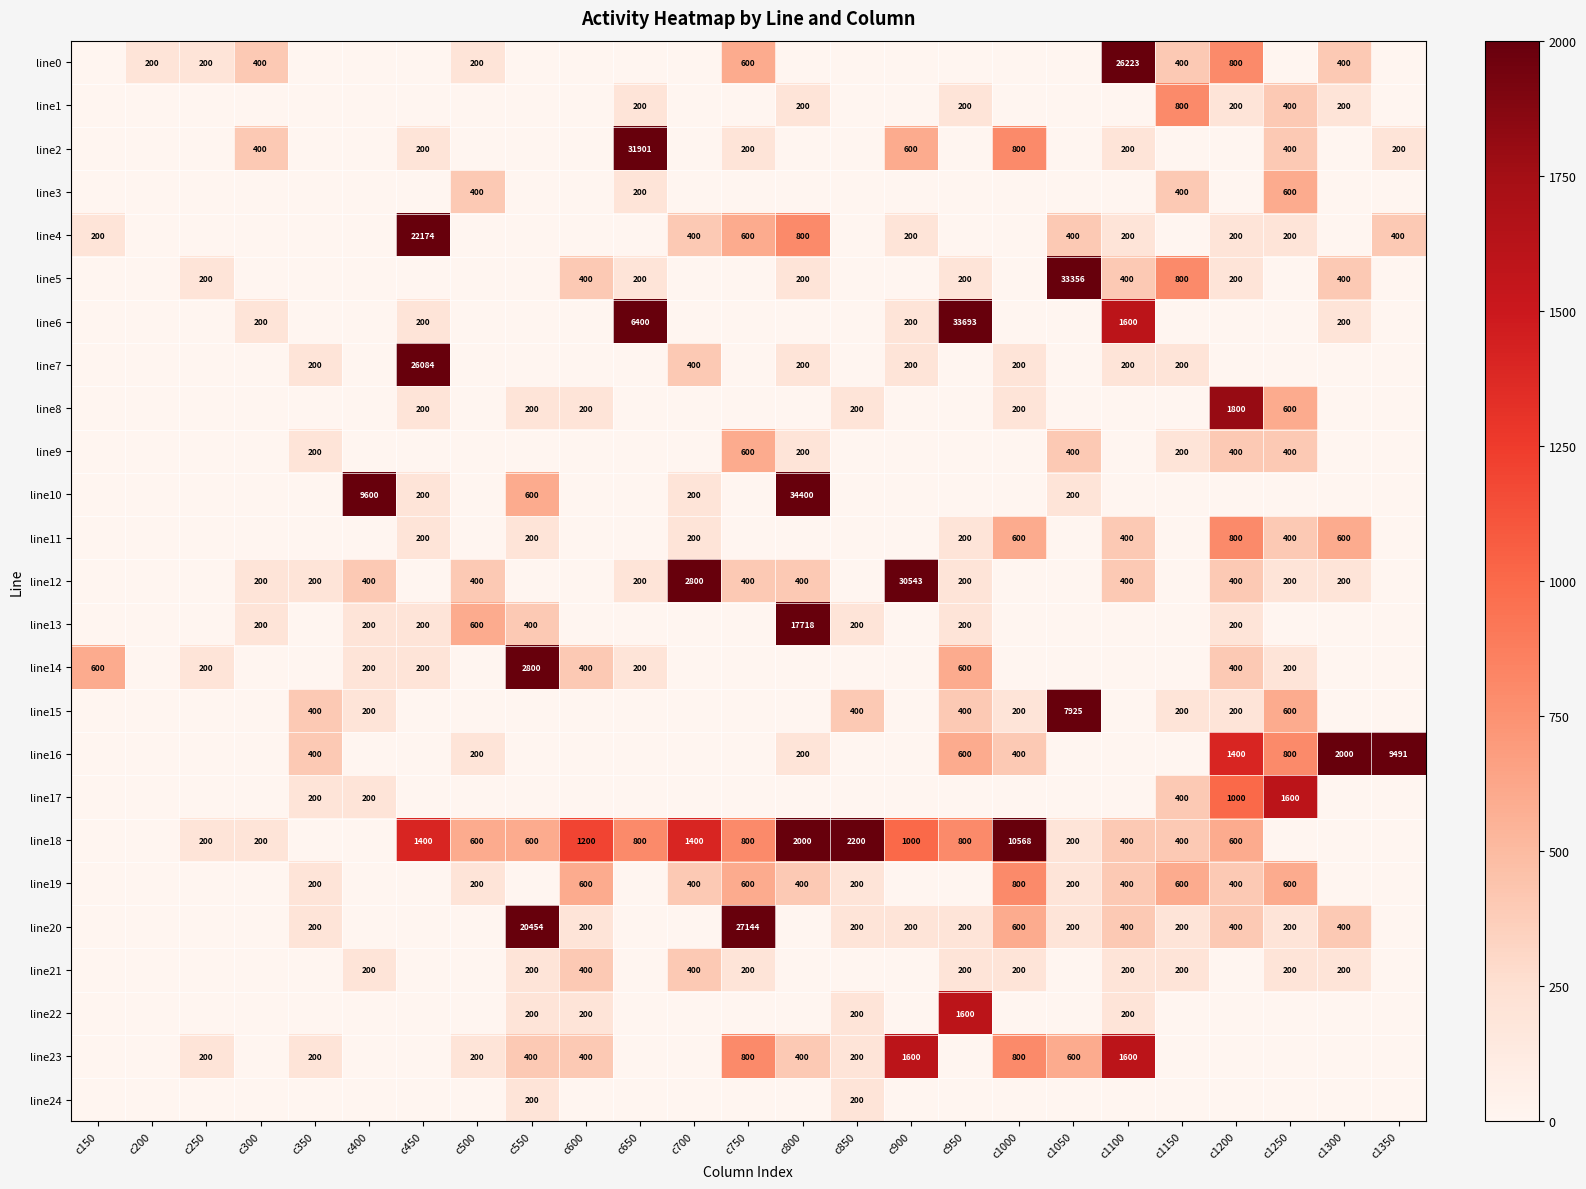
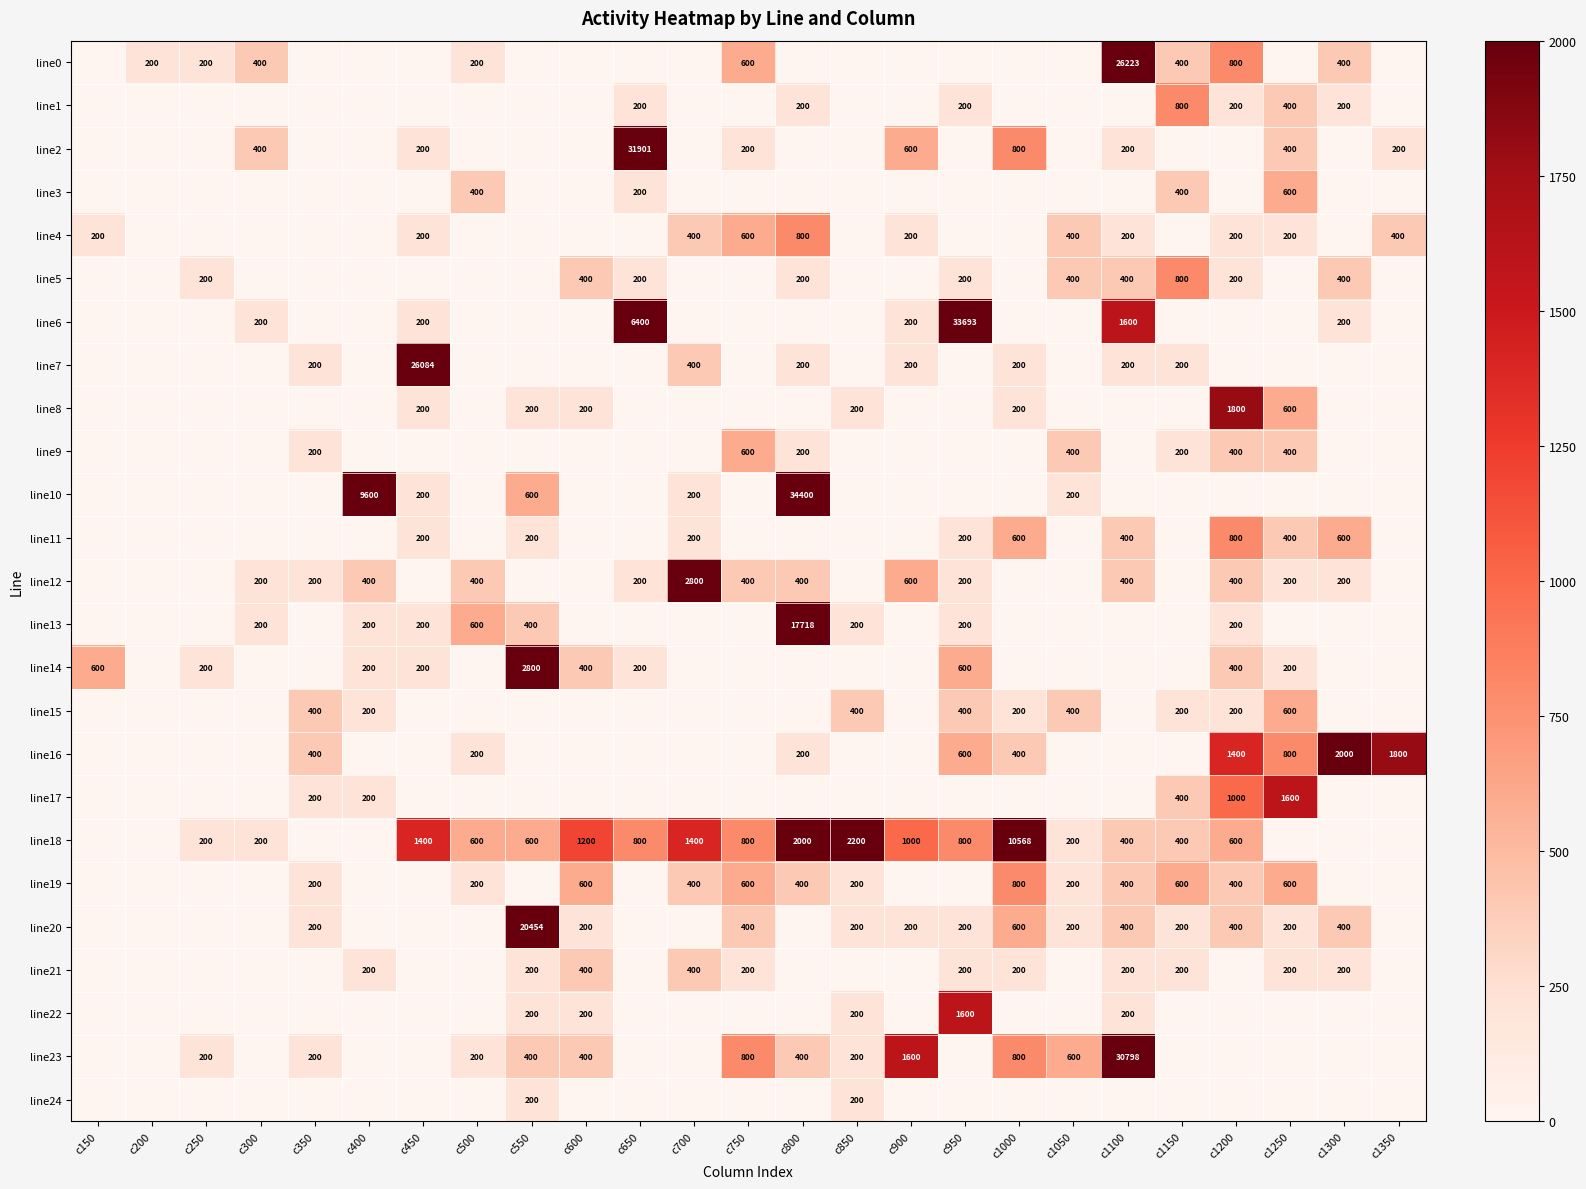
  {
    "line4": {
      "c150": 200,
-     "c450": 22174,
+     "c450": 200,
      "c700": 400,
      "c750": 600,
      "c800": 800,
      "c900": 200,
      "c1050": 400,
      "c1100": 200,
      "c1200": 200,
      "c1250": 200,
      "c1350": 400
    },
    "line5": {
      "c250": 200,
      "c600": 400,
      "c650": 200,
      "c800": 200,
      "c950": 200,
-     "c1050": 33356,
+     "c1050": 400,
      "c1100": 400,
      "c1150": 800,
      "c1200": 200,
      "c1300": 400
    },
    "line12": {
      "c300": 200,
      "c350": 200,
      "c400": 400,
      "c500": 400,
      "c650": 200,
      "c700": 2800,
      "c750": 400,
      "c800": 400,
-     "c900": 30543,
+     "c900": 600,
      "c950": 200,
      "c1100": 400,
      "c1200": 400,
      "c1250": 200,
      "c1300": 200
    },
    "line15": {
      "c350": 400,
      "c400": 200,
      "c850": 400,
      "c950": 400,
      "c1000": 200,
-     "c1050": 7925,
+     "c1050": 400,
      "c1150": 200,
      "c1200": 200,
      "c1250": 600
    },
    "line16": {
      "c350": 400,
      "c500": 200,
      "c800": 200,
      "c950": 600,
      "c1000": 400,
      "c1200": 1400,
      "c1250": 800,
      "c1300": 2000,
-     "c1350": 9491
+     "c1350": 1800
    },
    "line20": {
      "c350": 200,
      "c550": 20454,
      "c600": 200,
-     "c750": 27144,
+     "c750": 400,
      "c850": 200,
      "c900": 200,
      "c950": 200,
      "c1000": 600,
      "c1050": 200,
      "c1100": 400,
      "c1150": 200,
      "c1200": 400,
      "c1250": 200,
      "c1300": 400
    },
    "line23": {
      "c250": 200,
      "c350": 200,
      "c500": 200,
      "c550": 400,
      "c600": 400,
      "c750": 800,
      "c800": 400,
      "c850": 200,
      "c900": 1600,
      "c1000": 800,
      "c1050": 600,
-     "c1100": 1600
+     "c1100": 30798
    }
  }
